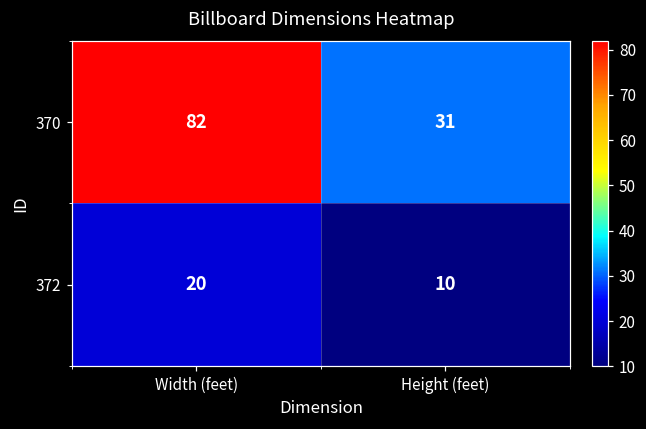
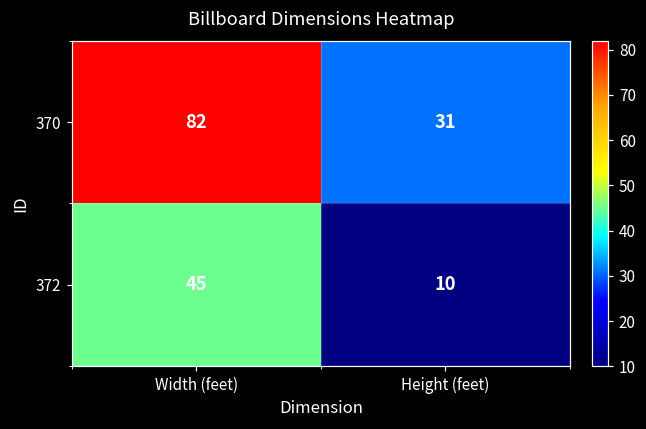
  {
    "370": {
      "Width (feet)": 82,
      "Height (feet)": 31
    },
    "372": {
-     "Width (feet)": 20,
+     "Width (feet)": 45,
      "Height (feet)": 10
    }
  }
